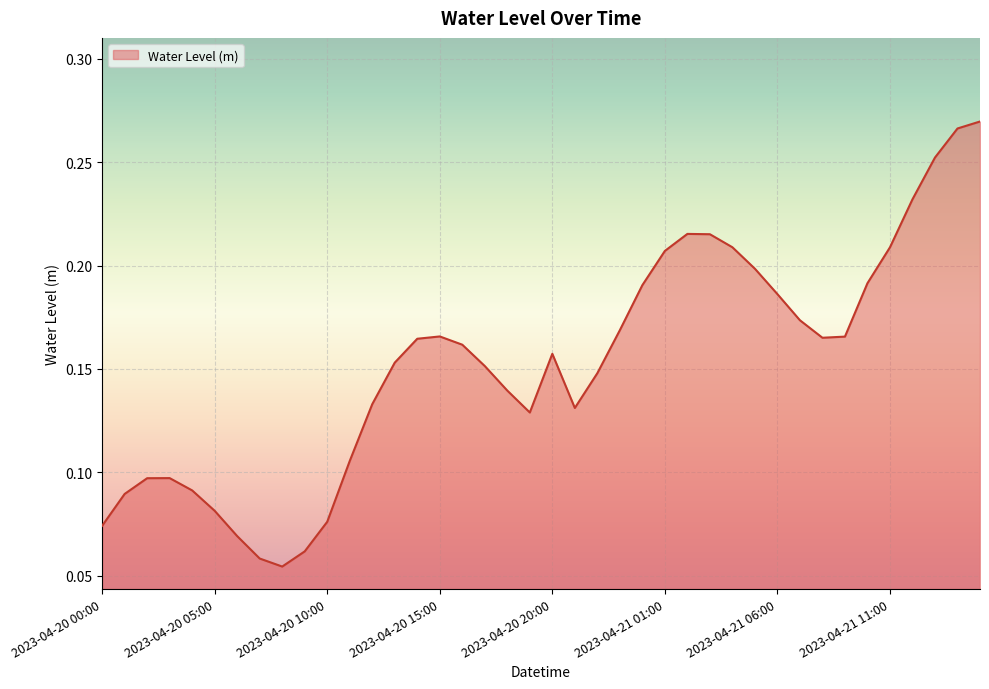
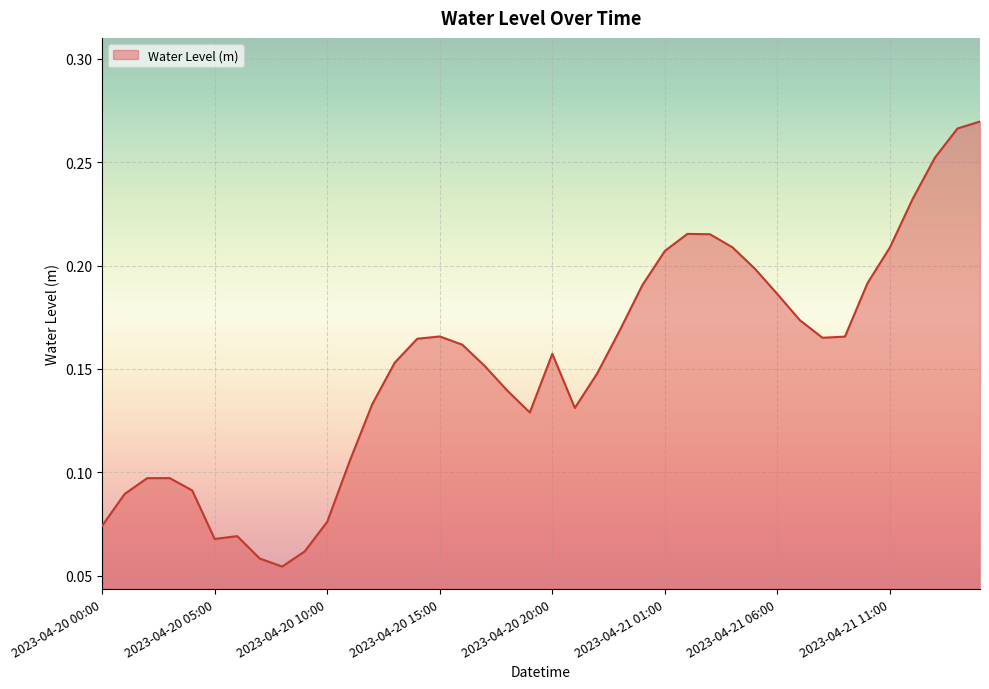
  {
    "2023-04-20 00:00": 0.074,
-   "2023-04-20 05:00": 0.081,
+   "2023-04-20 05:00": 0.068,
    "2023-04-20 10:00": 0.076,
    "2023-04-20 15:00": 0.166,
    "2023-04-20 20:00": 0.157,
    "2023-04-21 01:00": 0.207,
    "2023-04-21 06:00": 0.186,
    "2023-04-21 11:00": 0.209
  }
